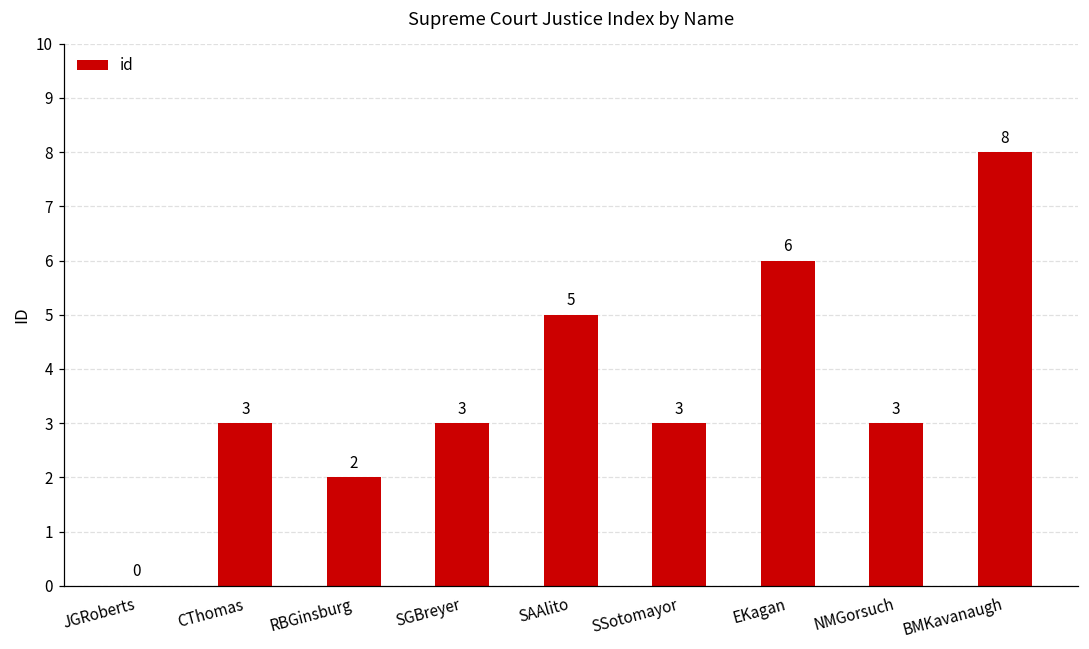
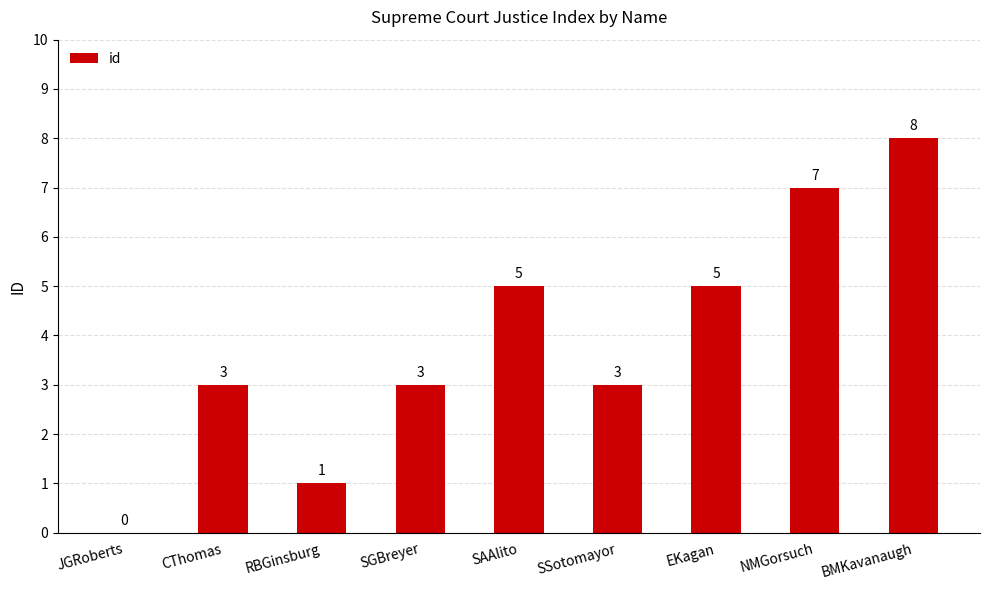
  {
    "JGRoberts": 0,
    "CThomas": 3,
-   "RBGinsburg": 2,
+   "RBGinsburg": 1,
    "SGBreyer": 3,
    "SAAlito": 5,
    "SSotomayor": 3,
-   "EKagan": 6,
-   "NMGorsuch": 3,
+   "EKagan": 5,
+   "NMGorsuch": 7,
    "BMKavanaugh": 8
  }
